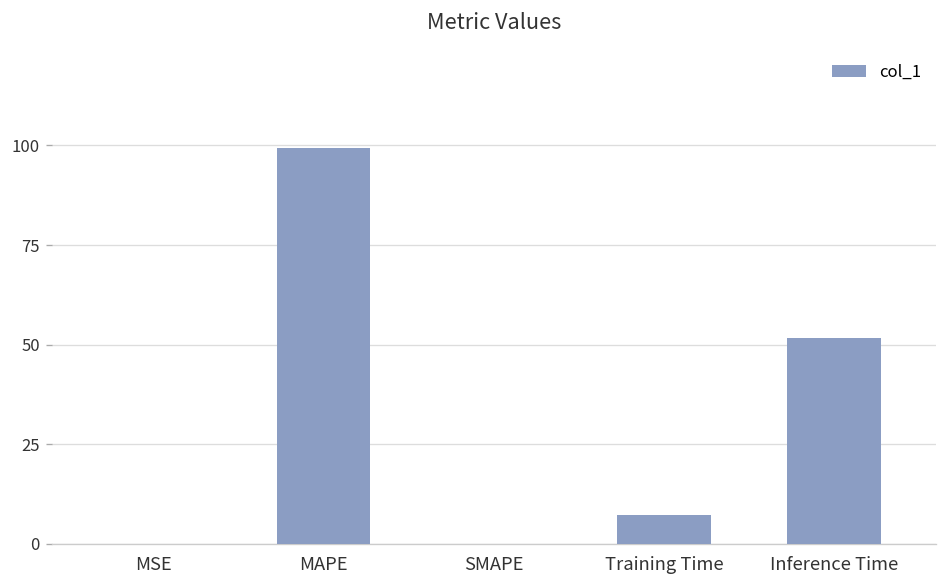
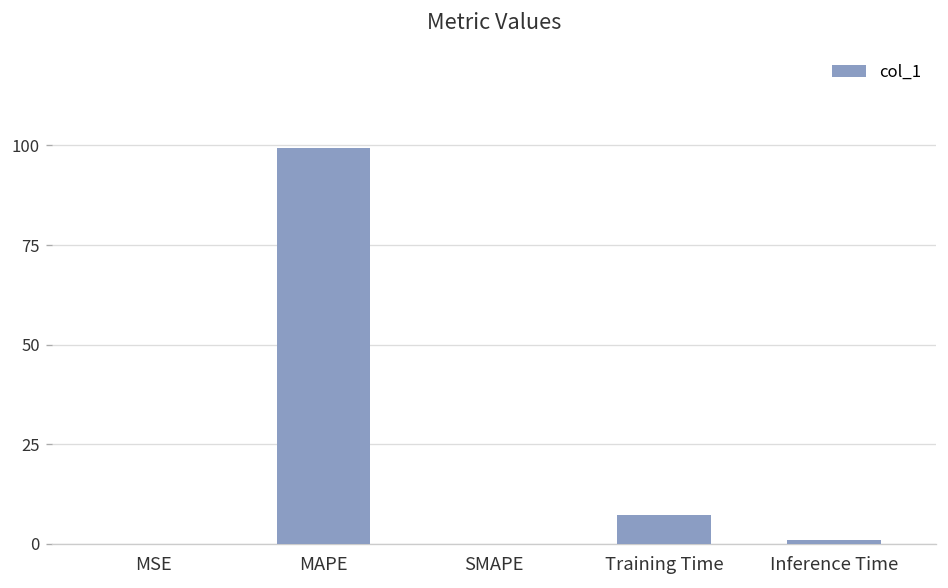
  {
    "MAPE": 99,
    "SMAPE": 0,
    "Training Time": 7,
-   "Inference Time": 52
+   "Inference Time": 1
  }
